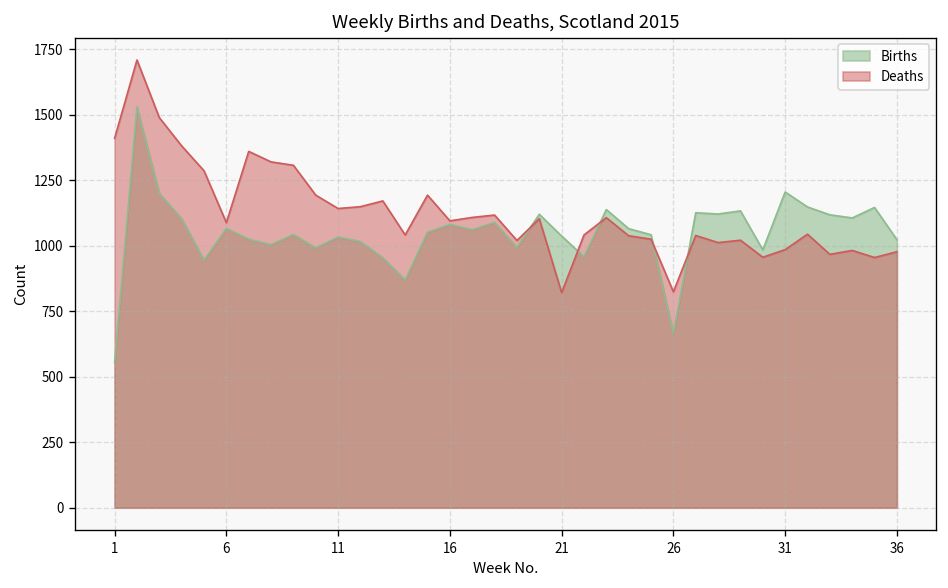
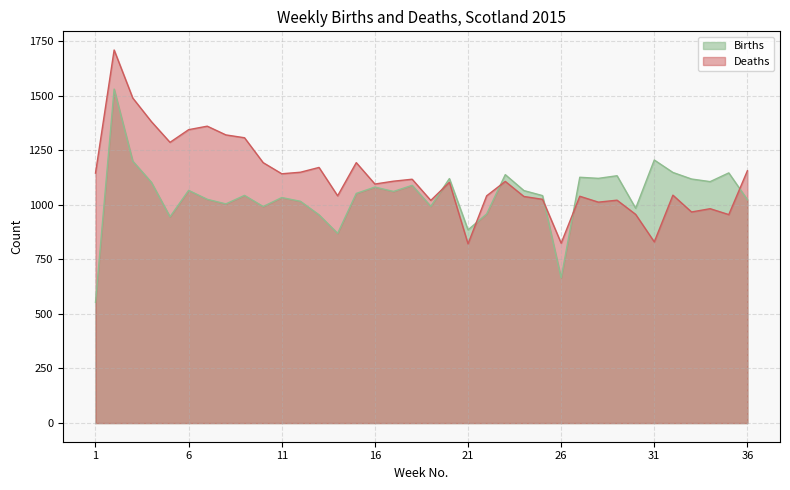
  {
    "Births": {
      "1": 550,
      "6": 1070,
      "11": 1030,
      "16": 1080,
-     "21": 1040,
+     "21": 890,
      "26": 670,
      "31": 1210,
      "36": 1020
    },
    "Deaths": {
-     "1": 1410,
-     "6": 1090,
+     "1": 1150,
+     "6": 1340,
      "11": 1140,
      "16": 1100,
      "21": 820,
      "26": 820,
-     "31": 990,
-     "36": 980
+     "31": 830,
+     "36": 1160
    }
  }
